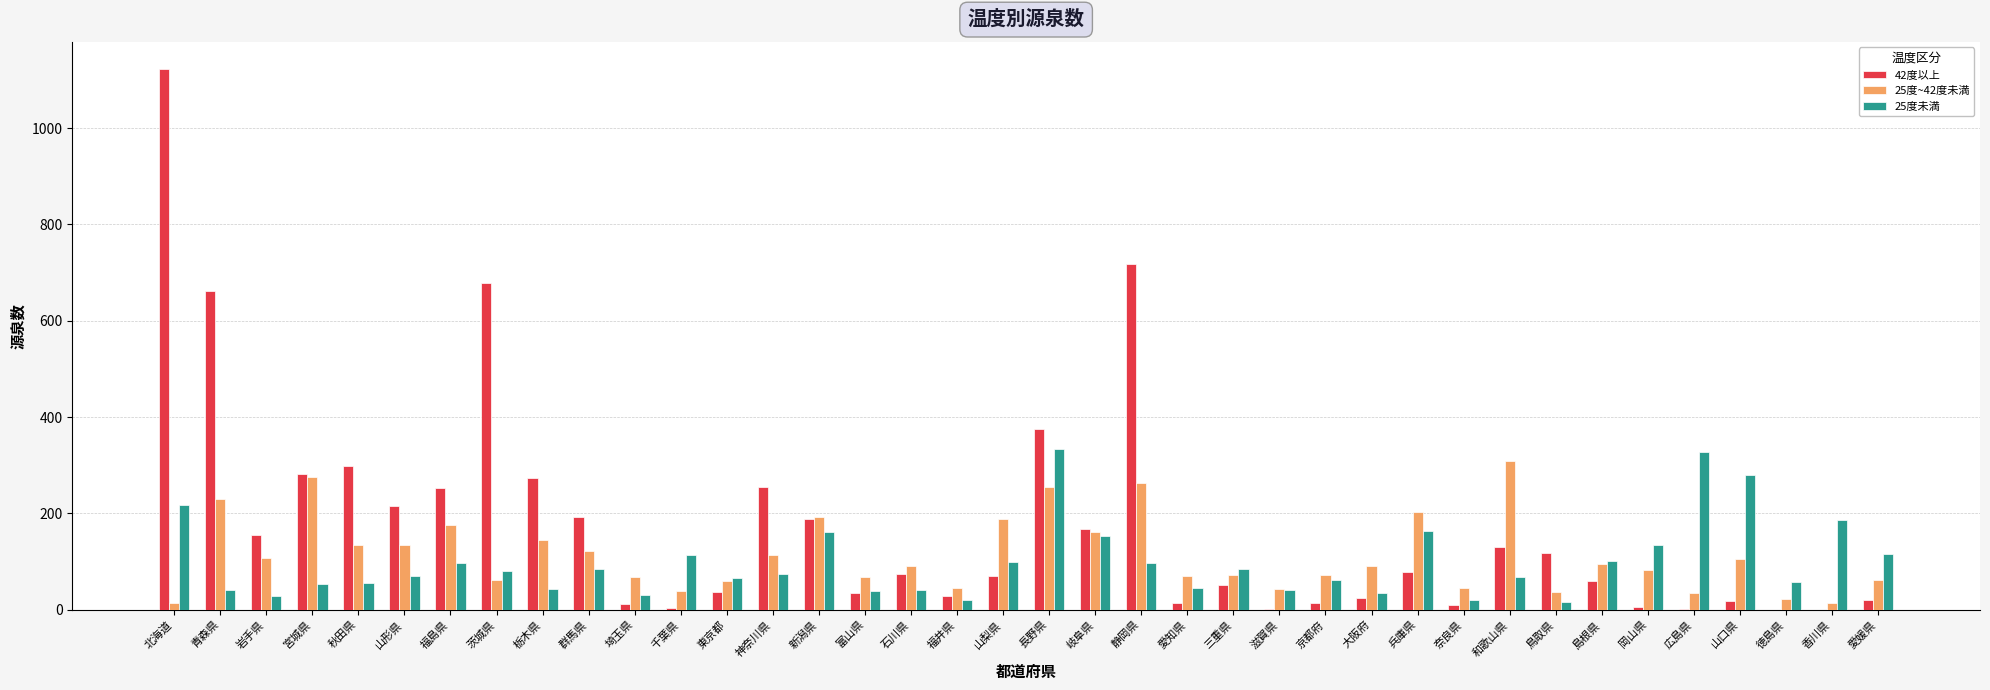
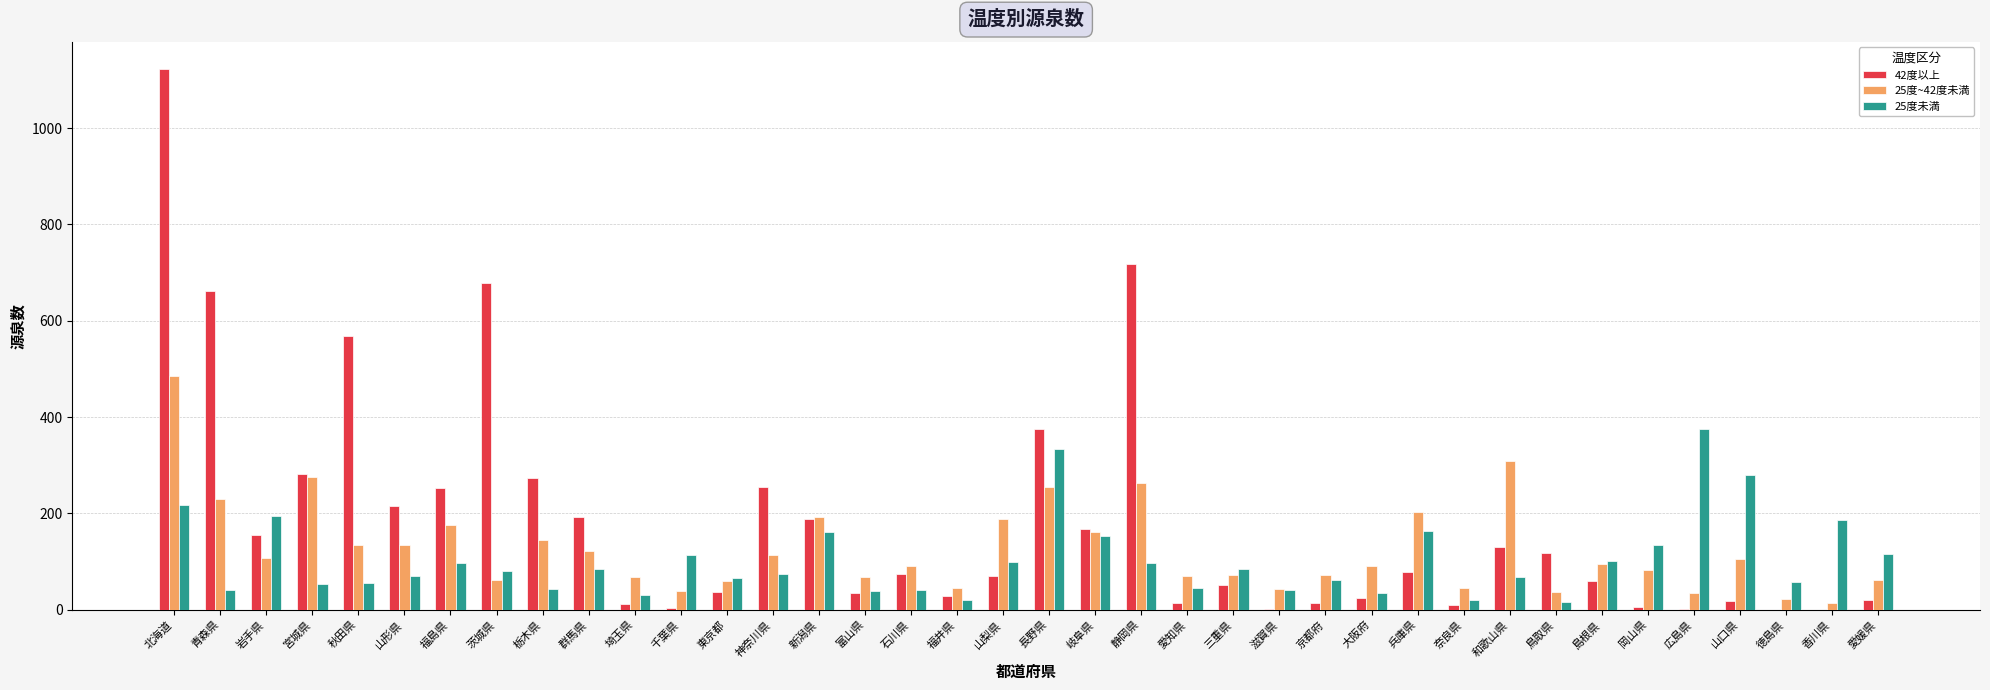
  {
    "42度以上": {
      "北海道": 1120,
      "青森県": 660,
      "岩手県": 160,
      "宮城県": 280,
-     "秋田県": 300,
+     "秋田県": 570,
      "山形県": 220,
      "福島県": 250,
      "茨城県": 680,
      "栃木県": 270,
      "群馬県": 190,
      "埼玉県": 10,
      "東京都": 40,
      "神奈川県": 250,
      "新潟県": 190,
      "富山県": 40,
      "石川県": 80,
      "福井県": 30,
      "山梨県": 70,
      "長野県": 380,
      "岐阜県": 170,
      "静岡県": 720,
      "愛知県": 10,
      "三重県": 50,
      "京都府": 20,
      "大阪府": 30,
      "兵庫県": 80,
      "奈良県": 10,
      "和歌山県": 130,
      "鳥取県": 120,
      "島根県": 60,
      "岡山県": 10,
      "山口県": 20,
      "徳島県": 0,
      "香川県": 0,
      "愛媛県": 20
    },
    "25度~42度未満": {
-     "北海道": 10,
+     "北海道": 490,
      "青森県": 230,
      "岩手県": 110,
      "宮城県": 280,
      "秋田県": 140,
      "山形県": 130,
      "福島県": 180,
      "茨城県": 60,
      "栃木県": 150,
      "群馬県": 120,
      "埼玉県": 70,
      "千葉県": 40,
      "東京都": 60,
      "神奈川県": 110,
      "新潟県": 190,
      "富山県": 70,
      "石川県": 90,
      "福井県": 50,
      "山梨県": 190,
      "長野県": 260,
      "岐阜県": 160,
      "静岡県": 260,
      "愛知県": 70,
      "三重県": 70,
      "滋賀県": 40,
      "京都府": 70,
      "大阪府": 90,
      "兵庫県": 200,
      "奈良県": 50,
      "和歌山県": 310,
      "鳥取県": 40,
      "島根県": 90,
      "岡山県": 80,
      "広島県": 40,
      "山口県": 110,
      "徳島県": 20,
      "香川県": 10,
      "愛媛県": 60
    },
    "25度未満": {
      "北海道": 220,
      "青森県": 40,
-     "岩手県": 30,
+     "岩手県": 200,
      "宮城県": 50,
      "秋田県": 60,
      "山形県": 70,
      "福島県": 100,
      "茨城県": 80,
      "栃木県": 40,
      "群馬県": 90,
      "埼玉県": 30,
      "千葉県": 110,
      "東京都": 70,
      "神奈川県": 70,
      "新潟県": 160,
      "富山県": 40,
      "石川県": 40,
      "福井県": 20,
      "山梨県": 100,
      "長野県": 330,
      "岐阜県": 150,
      "静岡県": 100,
      "愛知県": 50,
      "三重県": 90,
      "滋賀県": 40,
      "京都府": 60,
      "大阪府": 40,
      "兵庫県": 160,
      "奈良県": 20,
      "和歌山県": 70,
      "鳥取県": 20,
      "島根県": 100,
      "岡山県": 130,
-     "広島県": 330,
+     "広島県": 380,
      "山口県": 280,
      "徳島県": 60,
      "香川県": 190,
      "愛媛県": 120
    }
  }
